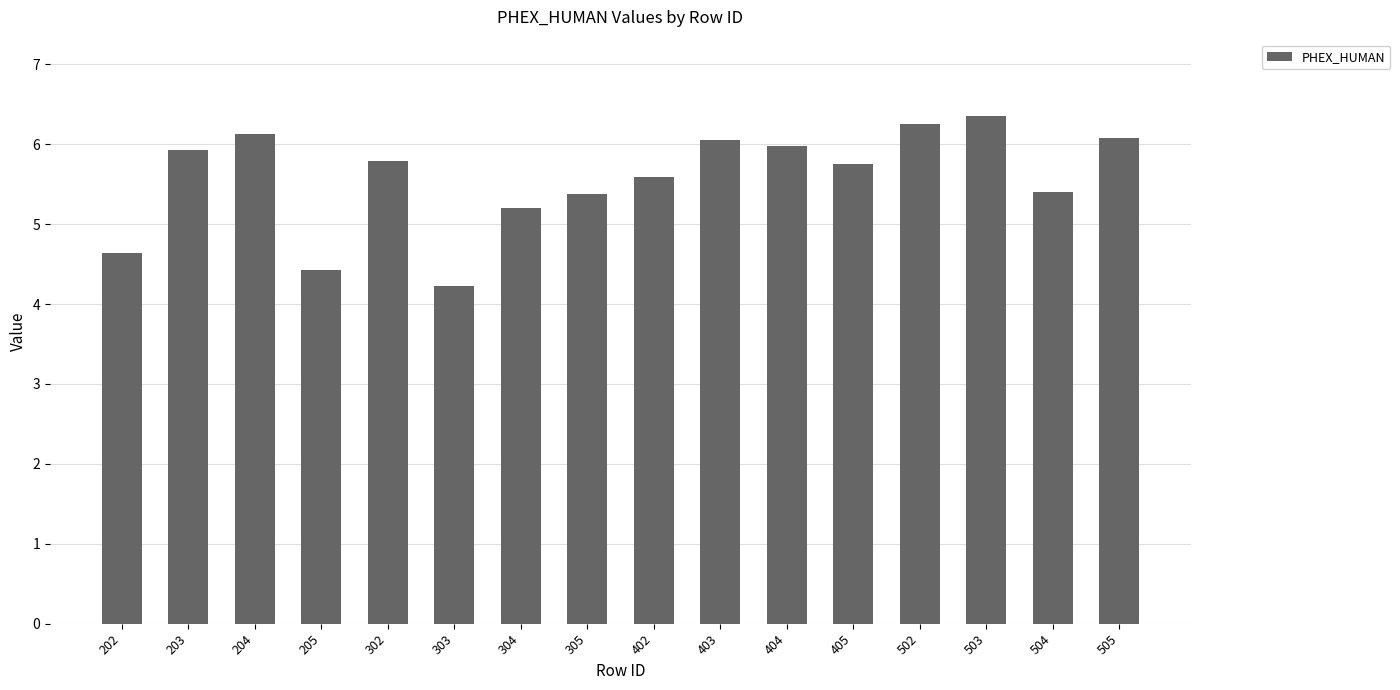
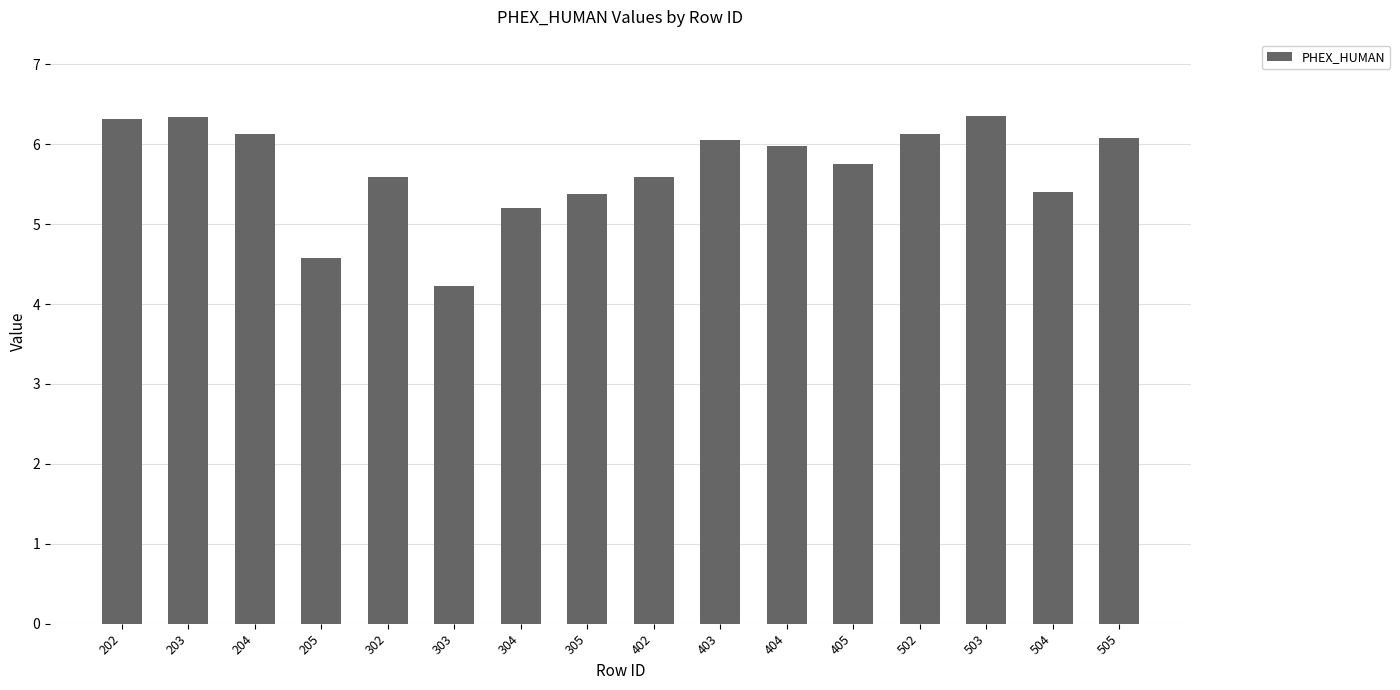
  {
-   "202": 4.6,
-   "203": 5.9,
+   "202": 6.3,
+   "203": 6.3,
    "204": 6.1,
-   "205": 4.4,
-   "302": 5.8,
+   "205": 4.6,
+   "302": 5.6,
    "303": 4.2,
    "304": 5.2,
    "305": 5.4,
    "402": 5.6,
    "403": 6.1,
    "404": 6.0,
    "405": 5.8,
-   "502": 6.2,
+   "502": 6.1,
    "503": 6.4,
    "504": 5.4,
    "505": 6.1
  }
